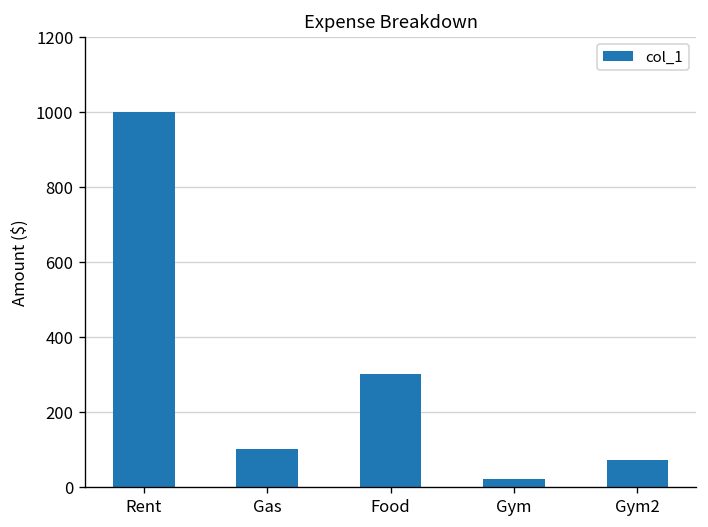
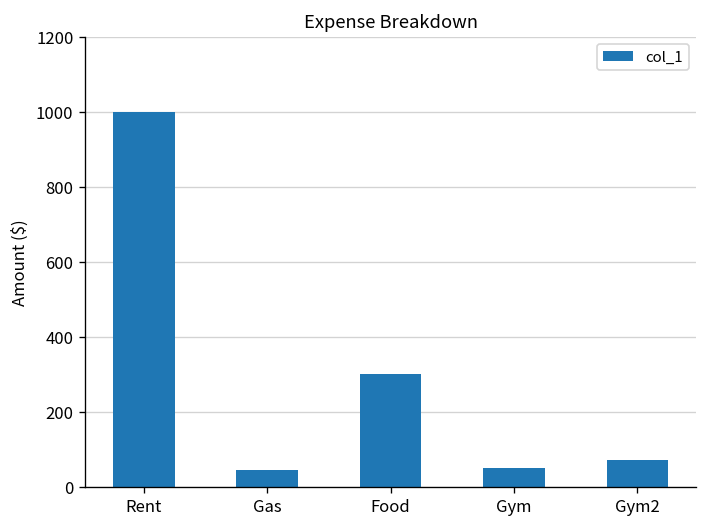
  {
    "Rent": 1000,
-   "Gas": 100,
+   "Gas": 50,
    "Food": 300,
-   "Gym": 20,
+   "Gym": 50,
    "Gym2": 70
  }
